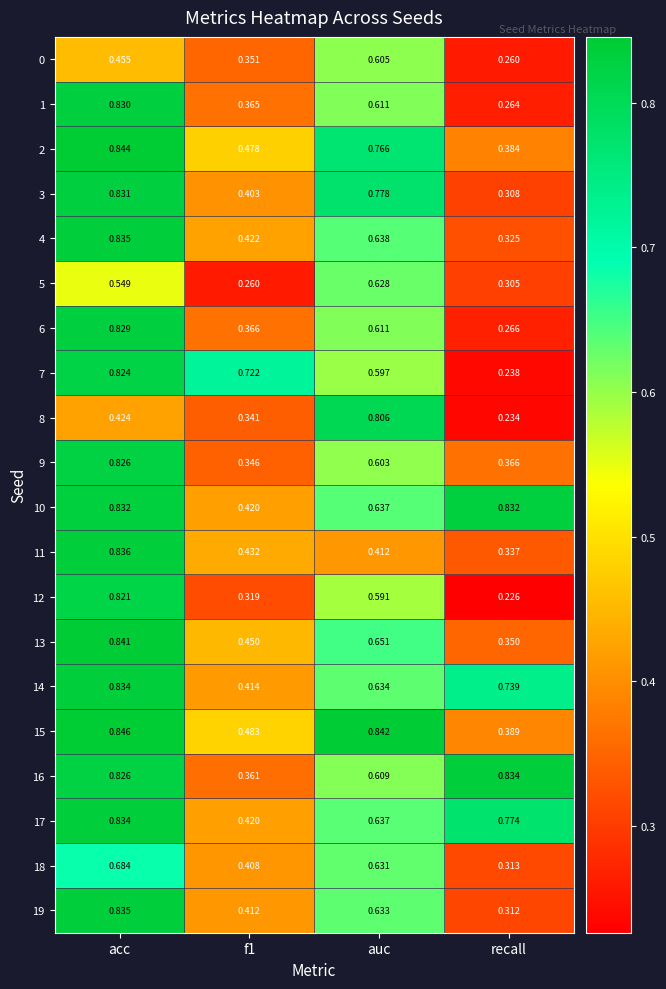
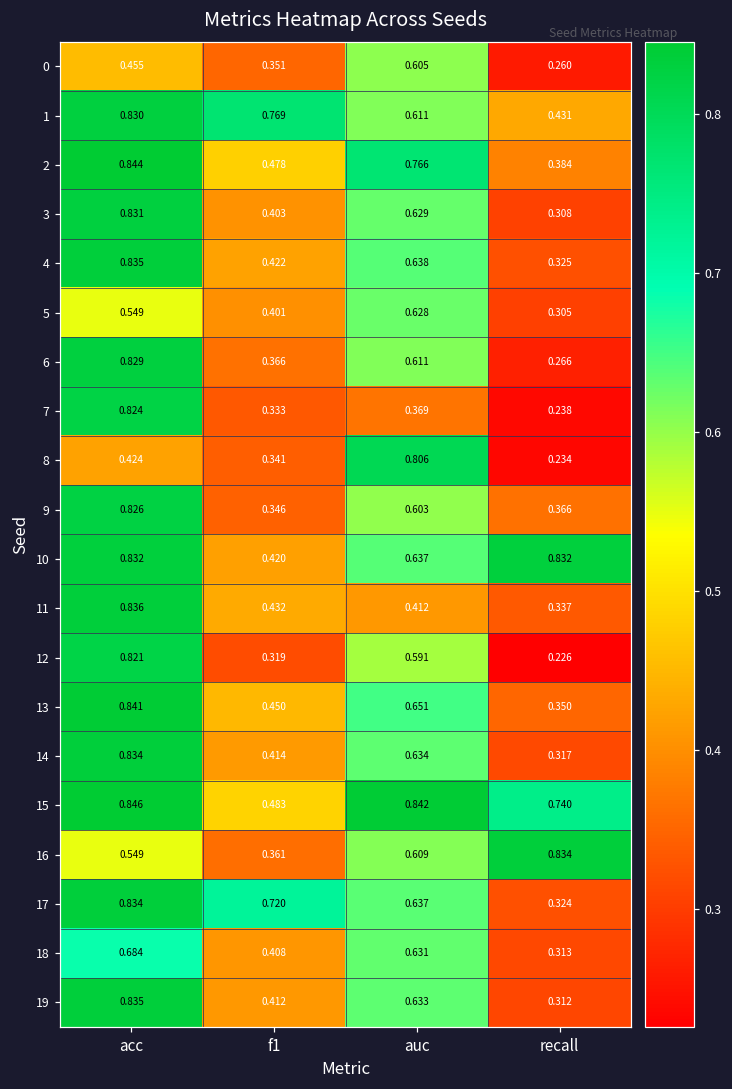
  {
    "0": {
      "acc": 0.455,
      "f1": 0.351,
      "auc": 0.605,
      "recall": 0.260
    },
    "1": {
      "acc": 0.830,
-     "f1": 0.365,
+     "f1": 0.769,
      "auc": 0.611,
-     "recall": 0.264
+     "recall": 0.431
    },
    "2": {
      "acc": 0.844,
      "f1": 0.478,
      "auc": 0.766,
      "recall": 0.384
    },
    "3": {
      "acc": 0.831,
      "f1": 0.403,
-     "auc": 0.778,
+     "auc": 0.629,
      "recall": 0.308
    },
    "4": {
      "acc": 0.835,
      "f1": 0.422,
      "auc": 0.638,
      "recall": 0.325
    },
    "5": {
      "acc": 0.549,
-     "f1": 0.260,
+     "f1": 0.401,
      "auc": 0.628,
      "recall": 0.305
    },
    "6": {
      "acc": 0.829,
      "f1": 0.366,
      "auc": 0.611,
      "recall": 0.266
    },
    "7": {
      "acc": 0.824,
-     "f1": 0.722,
-     "auc": 0.597,
+     "f1": 0.333,
+     "auc": 0.369,
      "recall": 0.238
    },
    "8": {
      "acc": 0.424,
      "f1": 0.341,
      "auc": 0.806,
      "recall": 0.234
    },
    "9": {
      "acc": 0.826,
      "f1": 0.346,
      "auc": 0.603,
      "recall": 0.366
    },
    "10": {
      "acc": 0.832,
      "f1": 0.420,
      "auc": 0.637,
      "recall": 0.832
    },
    "11": {
      "acc": 0.836,
      "f1": 0.432,
      "auc": 0.412,
      "recall": 0.337
    },
    "12": {
      "acc": 0.821,
      "f1": 0.319,
      "auc": 0.591,
      "recall": 0.226
    },
    "13": {
      "acc": 0.841,
      "f1": 0.450,
      "auc": 0.651,
      "recall": 0.350
    },
    "14": {
      "acc": 0.834,
      "f1": 0.414,
      "auc": 0.634,
-     "recall": 0.739
+     "recall": 0.317
    },
    "15": {
      "acc": 0.846,
      "f1": 0.483,
      "auc": 0.842,
-     "recall": 0.389
+     "recall": 0.740
    },
    "16": {
-     "acc": 0.826,
+     "acc": 0.549,
      "f1": 0.361,
      "auc": 0.609,
      "recall": 0.834
    },
    "17": {
      "acc": 0.834,
-     "f1": 0.420,
+     "f1": 0.720,
      "auc": 0.637,
-     "recall": 0.774
+     "recall": 0.324
    },
    "18": {
      "acc": 0.684,
      "f1": 0.408,
      "auc": 0.631,
      "recall": 0.313
    },
    "19": {
      "acc": 0.835,
      "f1": 0.412,
      "auc": 0.633,
      "recall": 0.312
    }
  }
